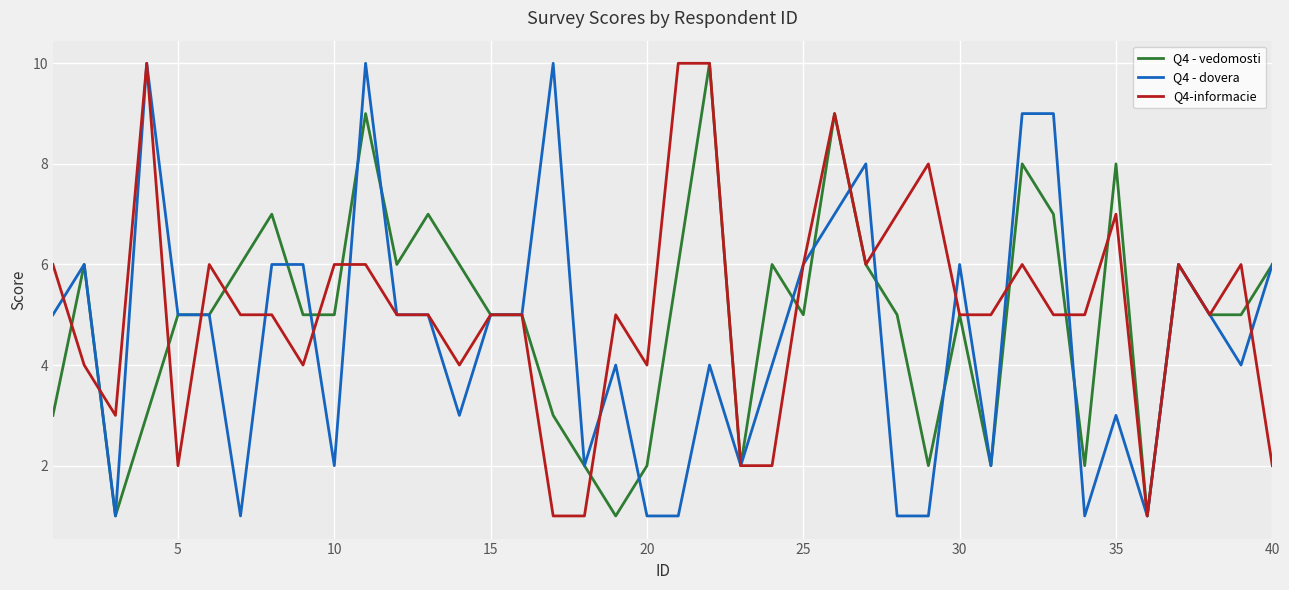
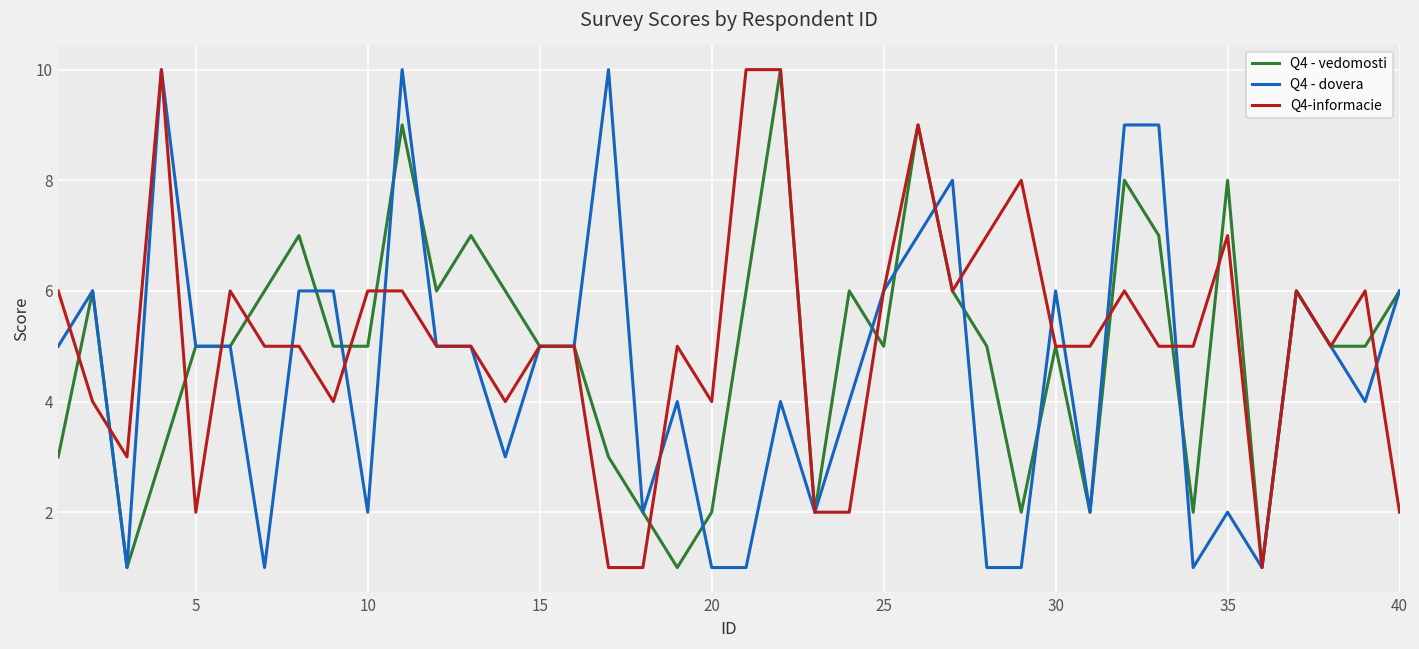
  {
    "Q4 - vedomosti": {
      "10": 5,
      "20": 2,
      "25": 5,
      "35": 8
    },
    "Q4 - dovera": {
      "10": 2,
      "20": 1,
      "30": 6,
-     "35": 3
+     "35": 2
    },
    "Q4-informacie": {
      "5": 2,
      "10": 6,
      "20": 4,
      "35": 7,
      "40": 2
    }
  }
